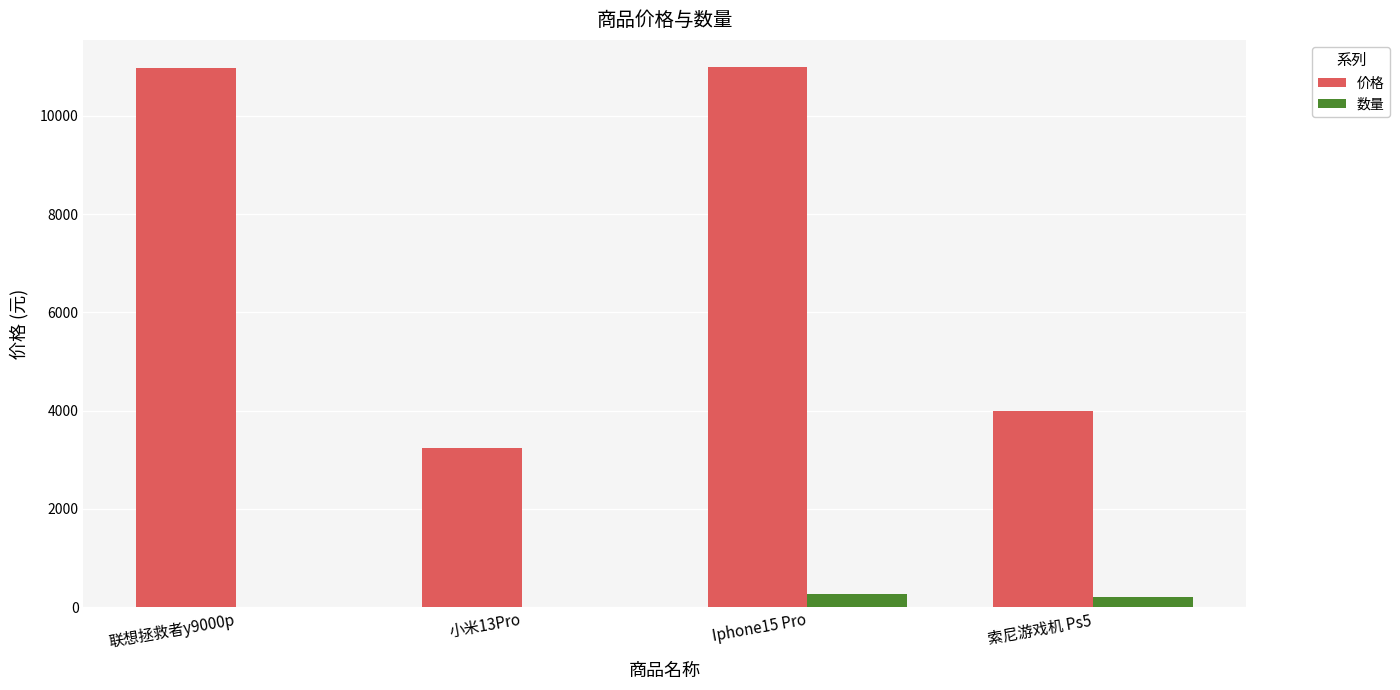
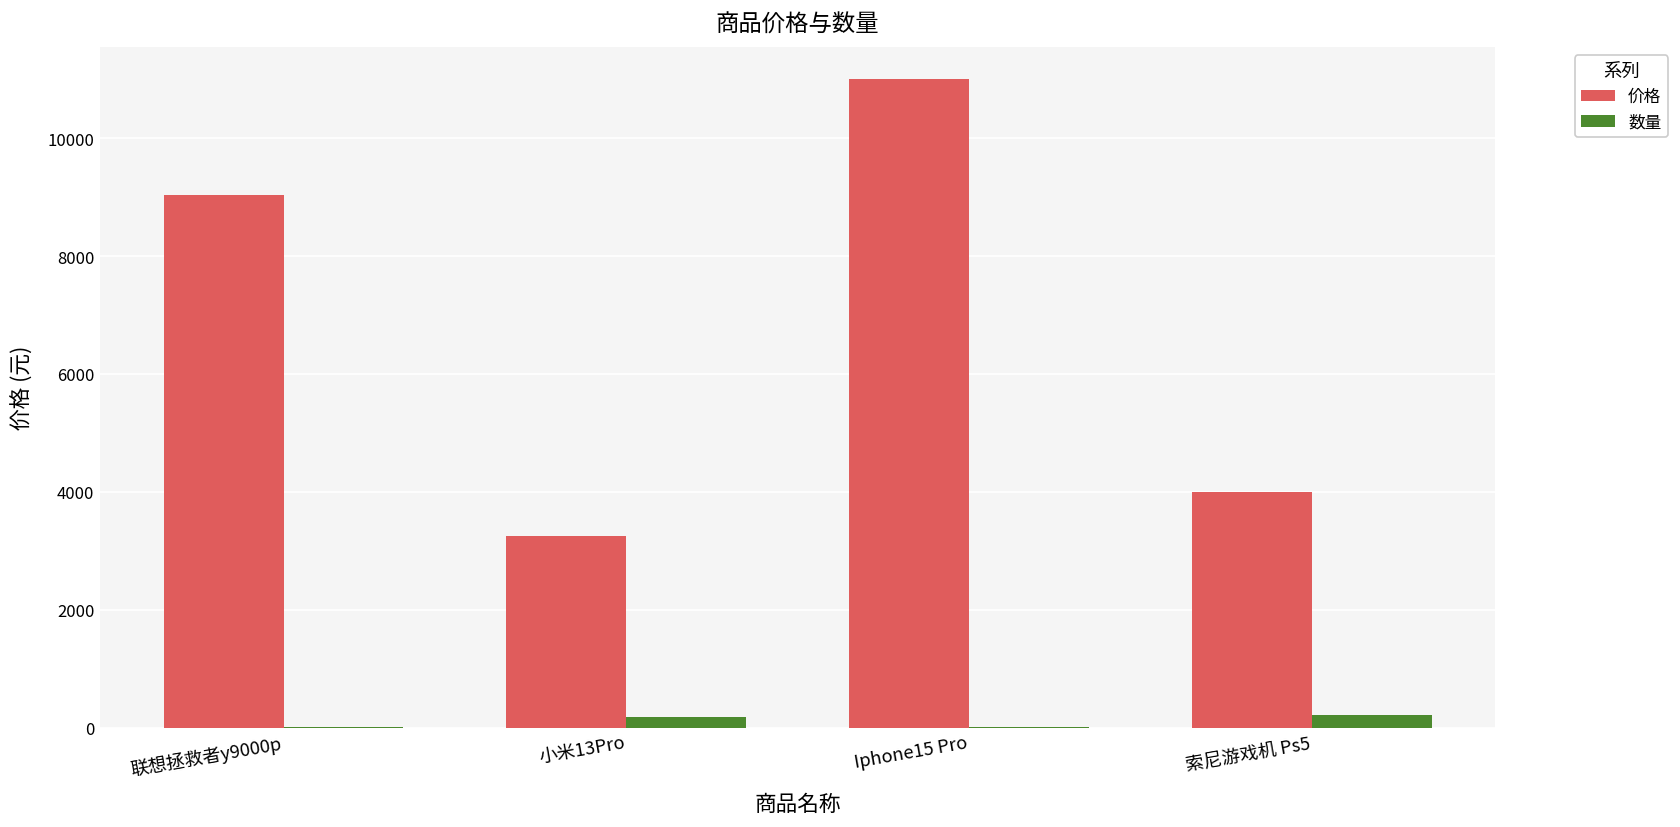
  {
    "价格": {
-     "联想拯救者y9000p": 11000,
+     "联想拯救者y9000p": 9000,
      "小米13Pro": 3200,
      "Iphone15 Pro": 11000,
      "索尼游戏机 Ps5": 4000
    },
    "数量": {
-     "小米13Pro": 0,
-     "Iphone15 Pro": 300,
+     "小米13Pro": 200,
+     "Iphone15 Pro": 0,
      "索尼游戏机 Ps5": 200
    }
  }
